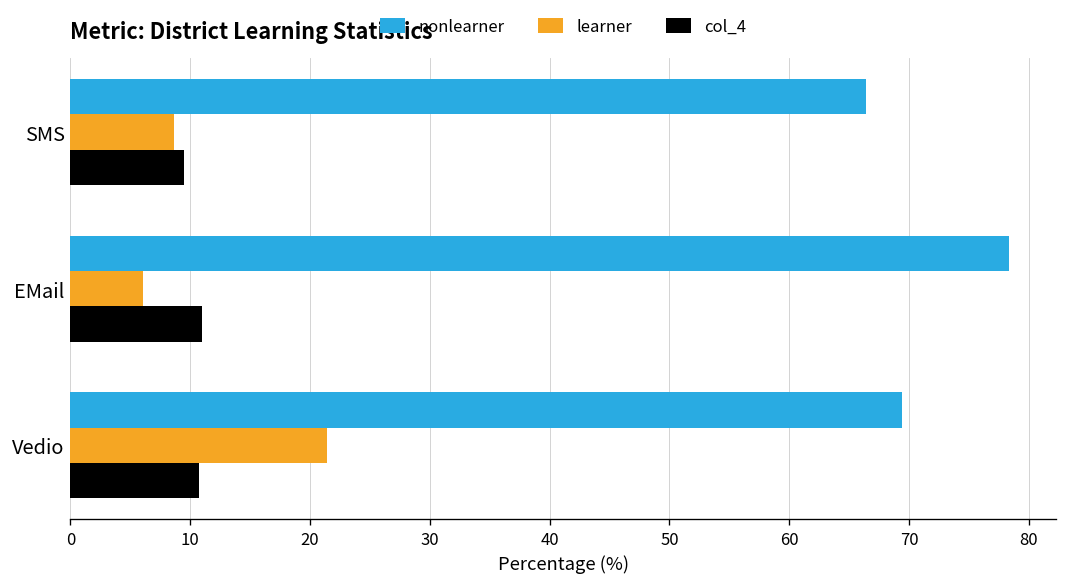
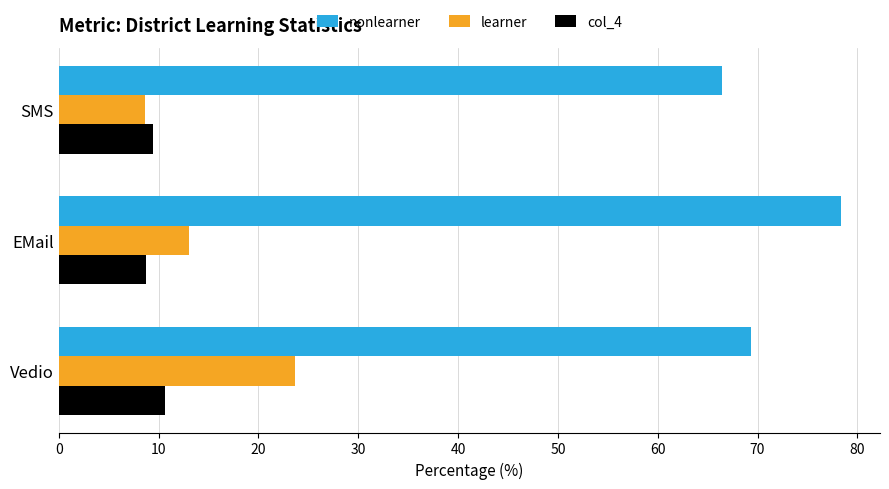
  {
    "nonlearner": {
      "SMS": 66,
      "EMail": 78,
      "Vedio": 69
    },
    "learner": {
      "SMS": 9,
-     "EMail": 6,
-     "Vedio": 21
+     "EMail": 13,
+     "Vedio": 24
    },
    "col_4": {
      "SMS": 9,
-     "EMail": 11,
+     "EMail": 9,
      "Vedio": 11
    }
  }
